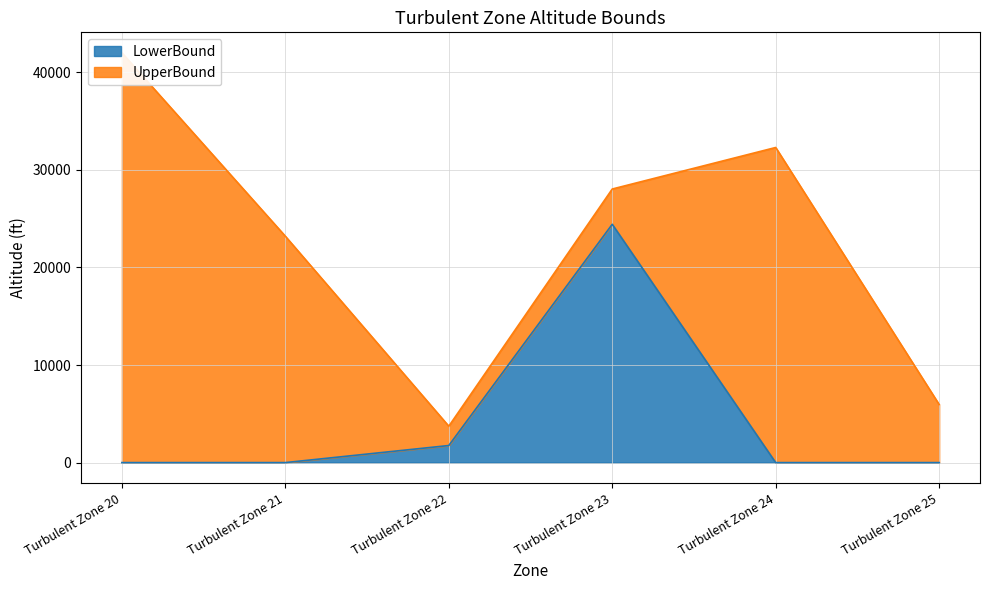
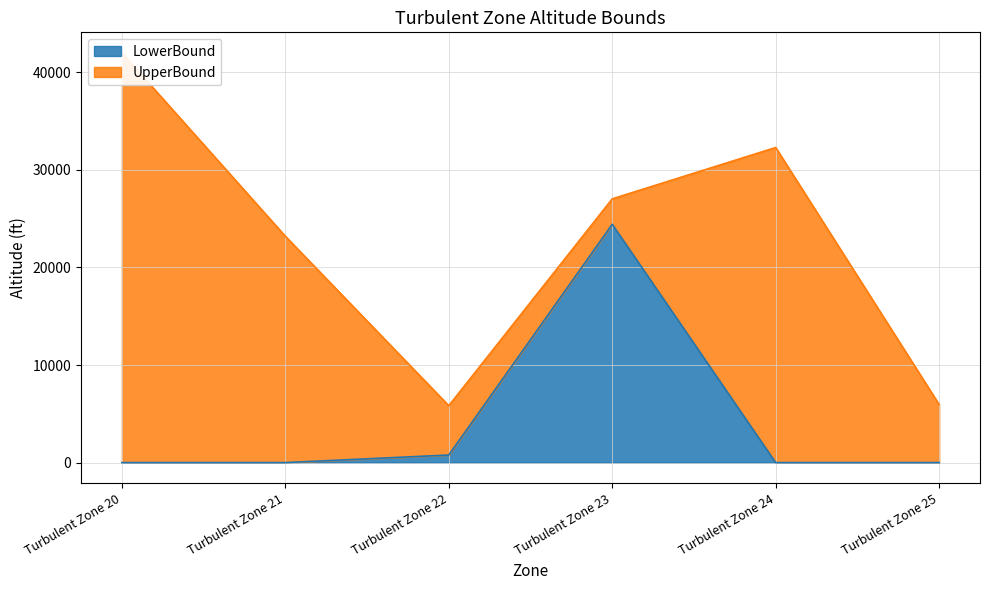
  {
    "LowerBound": {
      "Turbulent Zone 20": 0,
      "Turbulent Zone 21": 0,
-     "Turbulent Zone 22": 2000,
+     "Turbulent Zone 22": 1000,
      "Turbulent Zone 23": 24000,
      "Turbulent Zone 24": 0,
      "Turbulent Zone 25": 0
    },
    "UpperBound": {
      "Turbulent Zone 21": 23000,
-     "Turbulent Zone 22": 4000,
-     "Turbulent Zone 23": 28000,
+     "Turbulent Zone 22": 6000,
+     "Turbulent Zone 23": 27000,
      "Turbulent Zone 24": 32000,
      "Turbulent Zone 25": 6000
    }
  }
